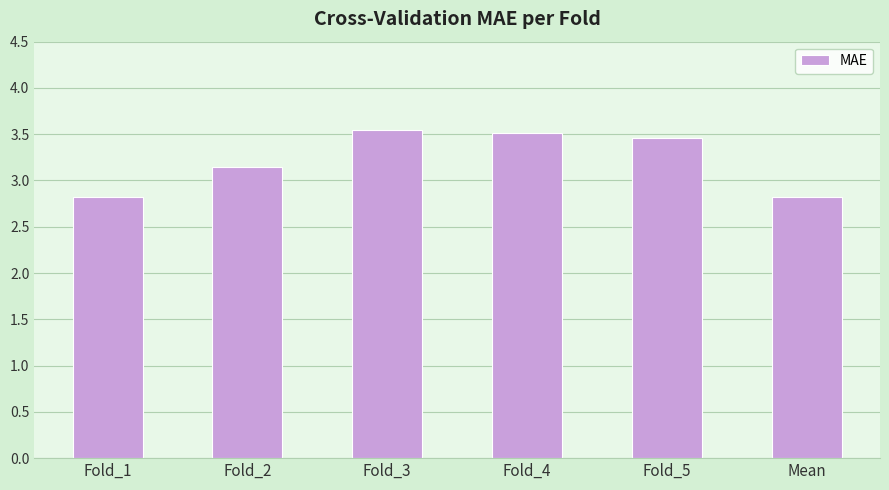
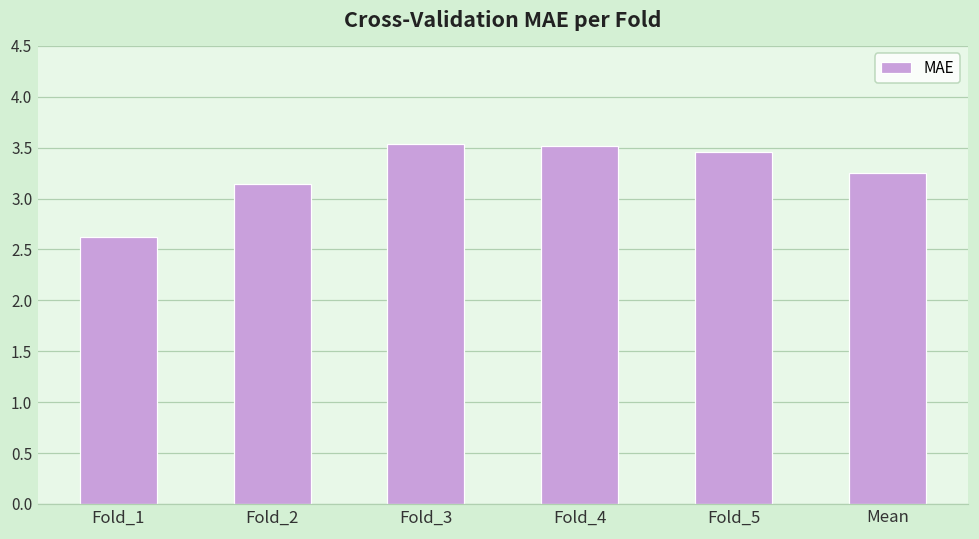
  {
-   "Fold_1": 2.8,
+   "Fold_1": 2.6,
    "Fold_2": 3.1,
    "Fold_3": 3.5,
    "Fold_4": 3.5,
    "Fold_5": 3.5,
-   "Mean": 2.8
+   "Mean": 3.3
  }
